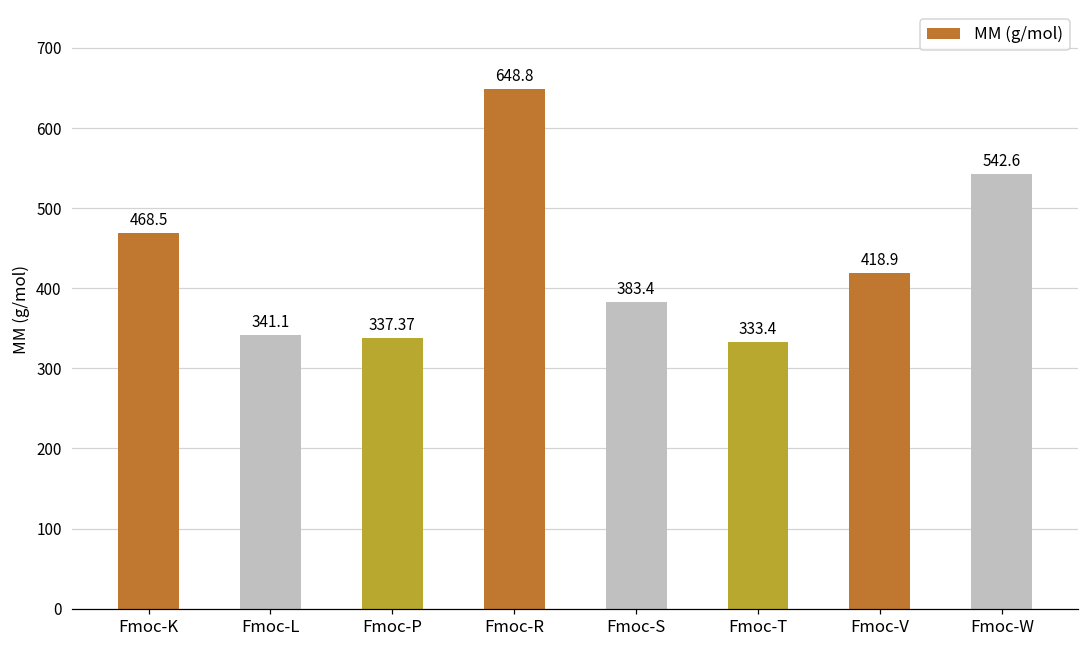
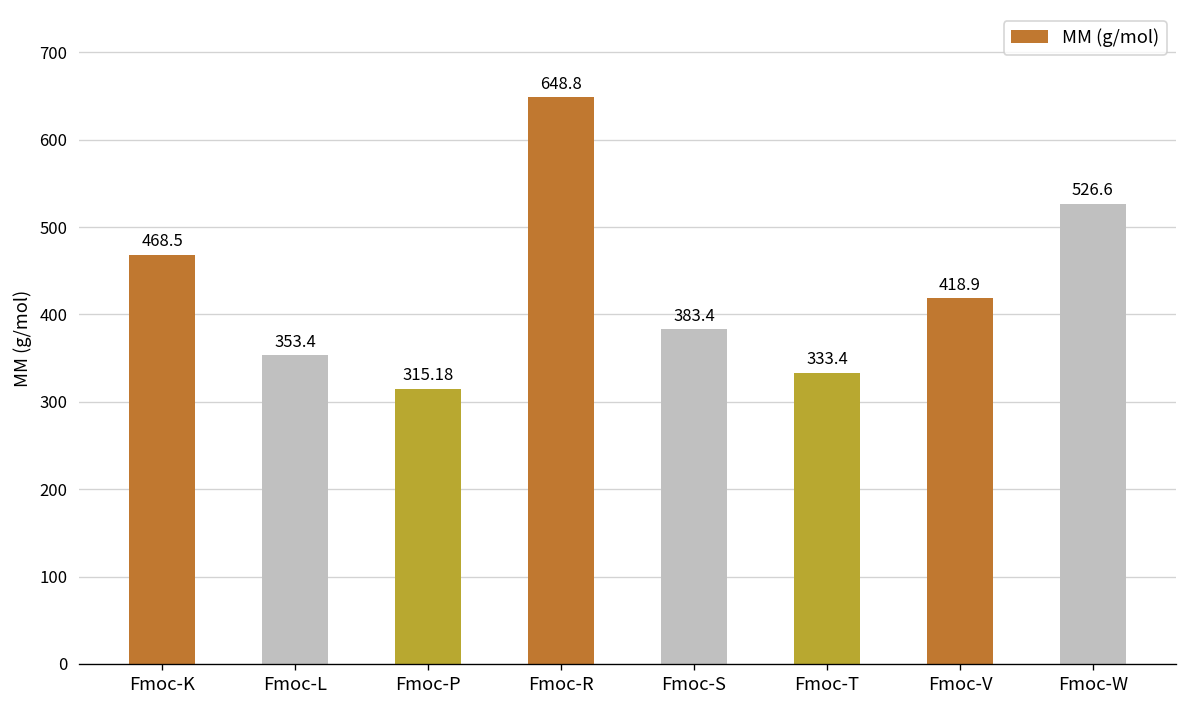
  {
    "Fmoc-K": 468.5,
-   "Fmoc-L": 341.1,
-   "Fmoc-P": 337.37,
+   "Fmoc-L": 353.4,
+   "Fmoc-P": 315.18,
    "Fmoc-R": 648.8,
    "Fmoc-S": 383.4,
    "Fmoc-T": 333.4,
    "Fmoc-V": 418.9,
-   "Fmoc-W": 542.6
+   "Fmoc-W": 526.6
  }
